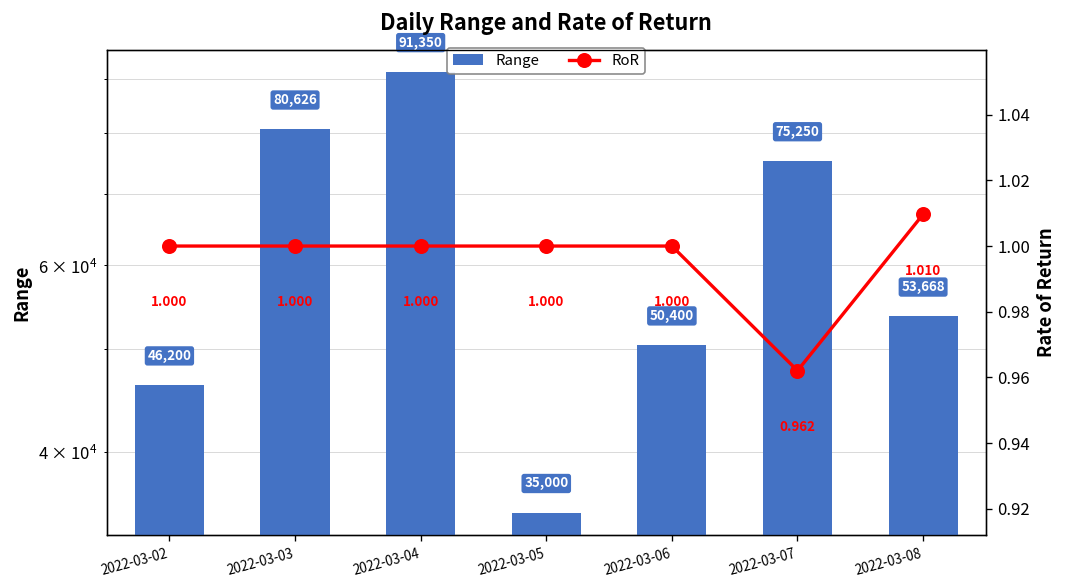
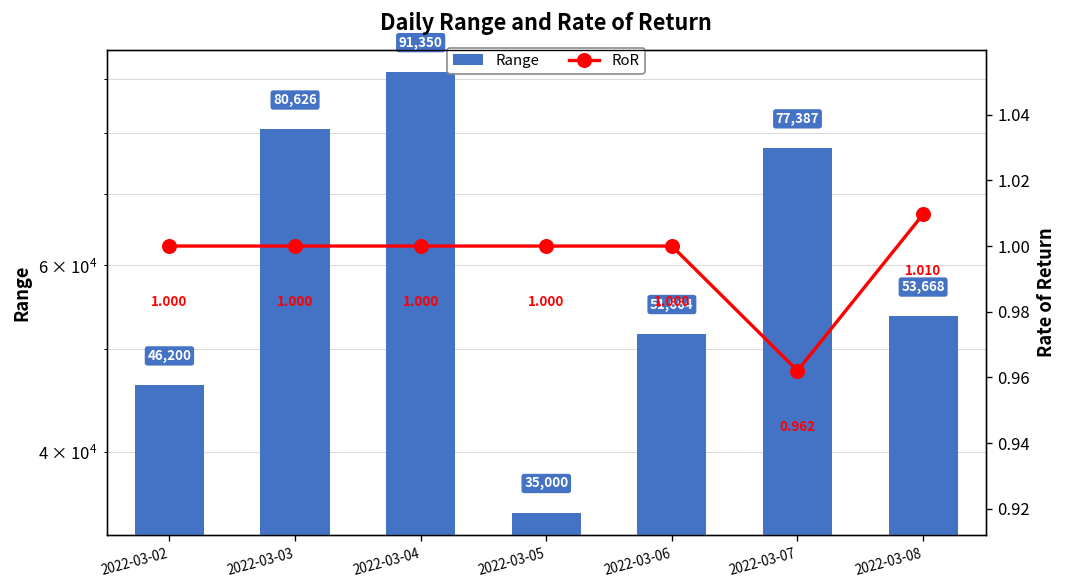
  {
    "Range": {
-     "2022-03-06": "50,400",
-     "2022-03-07": "75,250"
+     "2022-03-06": "51,664",
+     "2022-03-07": "77,387"
    }
  }
